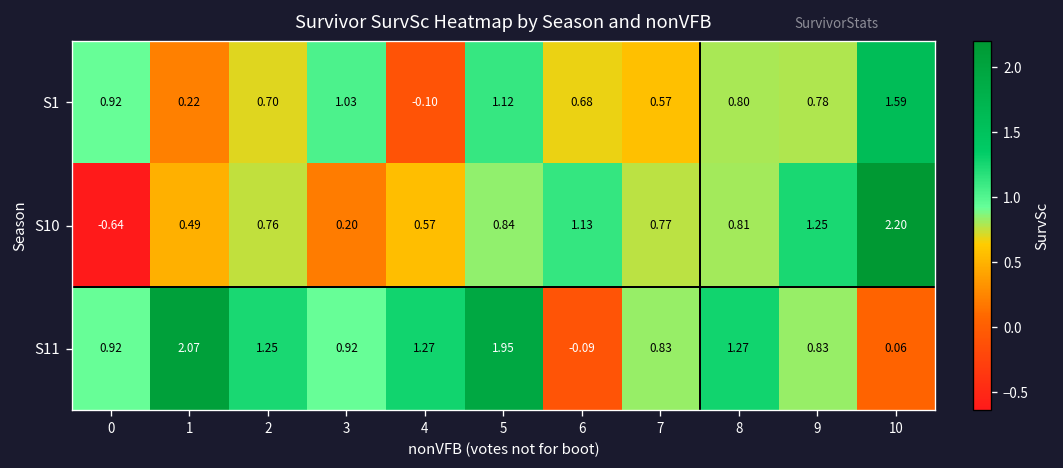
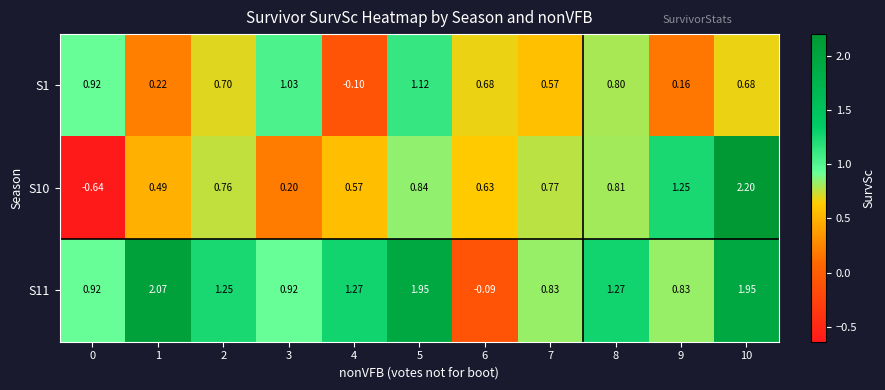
  {
    "S1": {
      "0": 0.92,
      "1": 0.22,
      "2": 0.70,
      "3": 1.03,
      "4": -0.10,
      "5": 1.12,
      "6": 0.68,
      "7": 0.57,
      "8": 0.80,
-     "9": 0.78,
-     "10": 1.59
+     "9": 0.16,
+     "10": 0.68
    },
    "S10": {
      "0": -0.64,
      "1": 0.49,
      "2": 0.76,
      "3": 0.20,
      "4": 0.57,
      "5": 0.84,
-     "6": 1.13,
+     "6": 0.63,
      "7": 0.77,
      "8": 0.81,
      "9": 1.25,
      "10": 2.20
    },
    "S11": {
      "0": 0.92,
      "1": 2.07,
      "2": 1.25,
      "3": 0.92,
      "4": 1.27,
      "5": 1.95,
      "6": -0.09,
      "7": 0.83,
      "8": 1.27,
      "9": 0.83,
-     "10": 0.06
+     "10": 1.95
    }
  }
